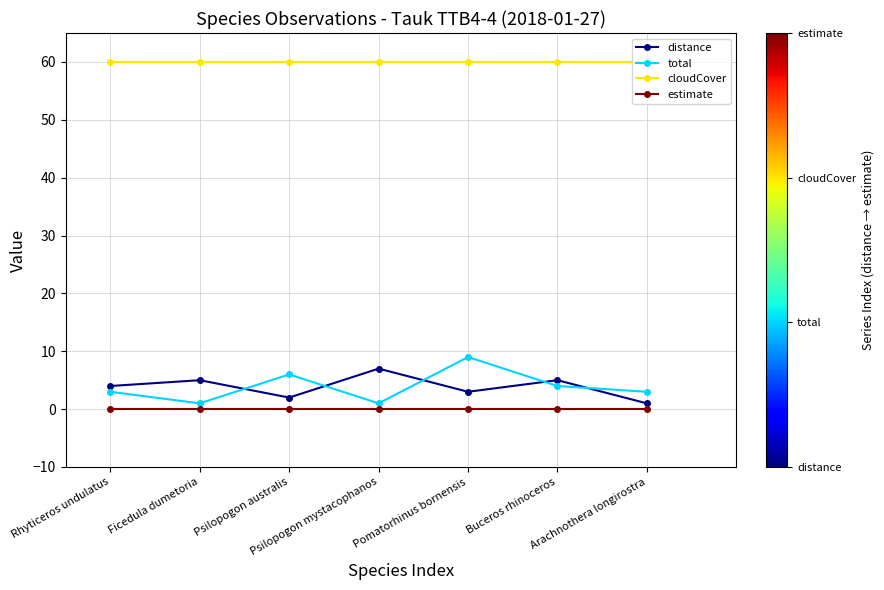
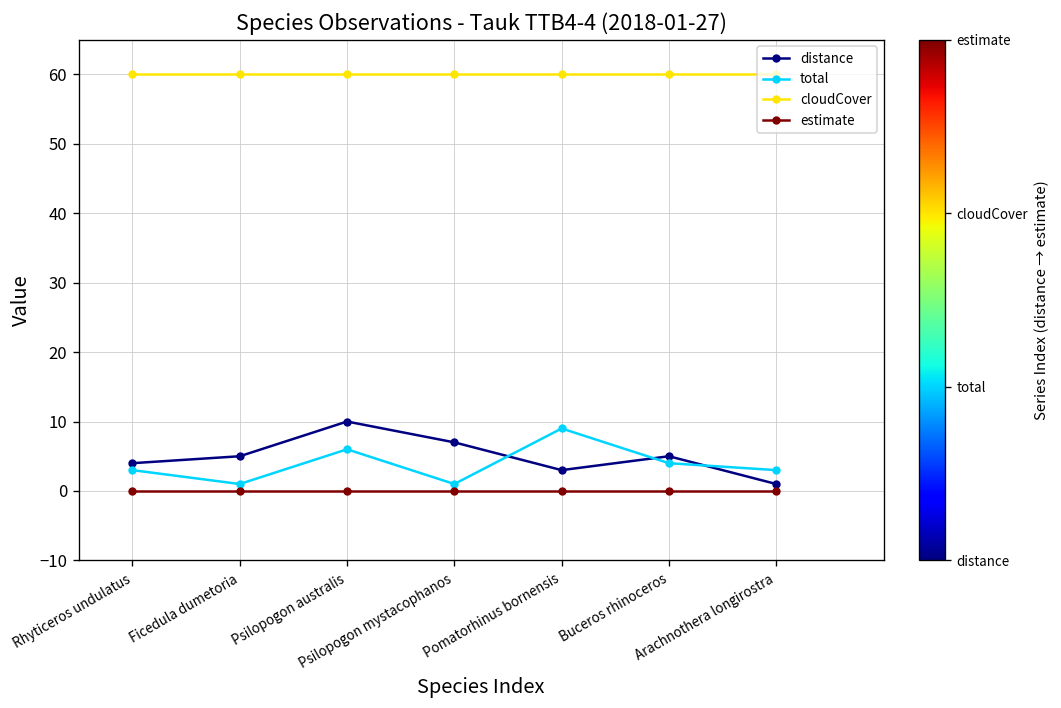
  {
    "distance": {
      "Rhyticeros undulatus": 4,
      "Ficedula dumetoria": 5,
-     "Psilopogon australis": 2,
+     "Psilopogon australis": 10,
      "Psilopogon mystacophanos": 7,
      "Pomatorhinus bornensis": 3,
      "Buceros rhinoceros": 5,
      "Arachnothera longirostra": 1
    },
    "total": {
      "Rhyticeros undulatus": 3,
      "Ficedula dumetoria": 1,
      "Psilopogon australis": 6,
      "Psilopogon mystacophanos": 1,
      "Pomatorhinus bornensis": 9,
      "Buceros rhinoceros": 4,
      "Arachnothera longirostra": 3
    },
    "cloudCover": {
      "Rhyticeros undulatus": 60,
      "Ficedula dumetoria": 60,
      "Psilopogon australis": 60,
      "Psilopogon mystacophanos": 60,
      "Pomatorhinus bornensis": 60,
      "Buceros rhinoceros": 60
    },
    "estimate": {
      "Rhyticeros undulatus": 0,
      "Ficedula dumetoria": 0,
      "Psilopogon australis": 0,
      "Psilopogon mystacophanos": 0,
      "Pomatorhinus bornensis": 0,
      "Buceros rhinoceros": 0,
      "Arachnothera longirostra": 0
    }
  }
